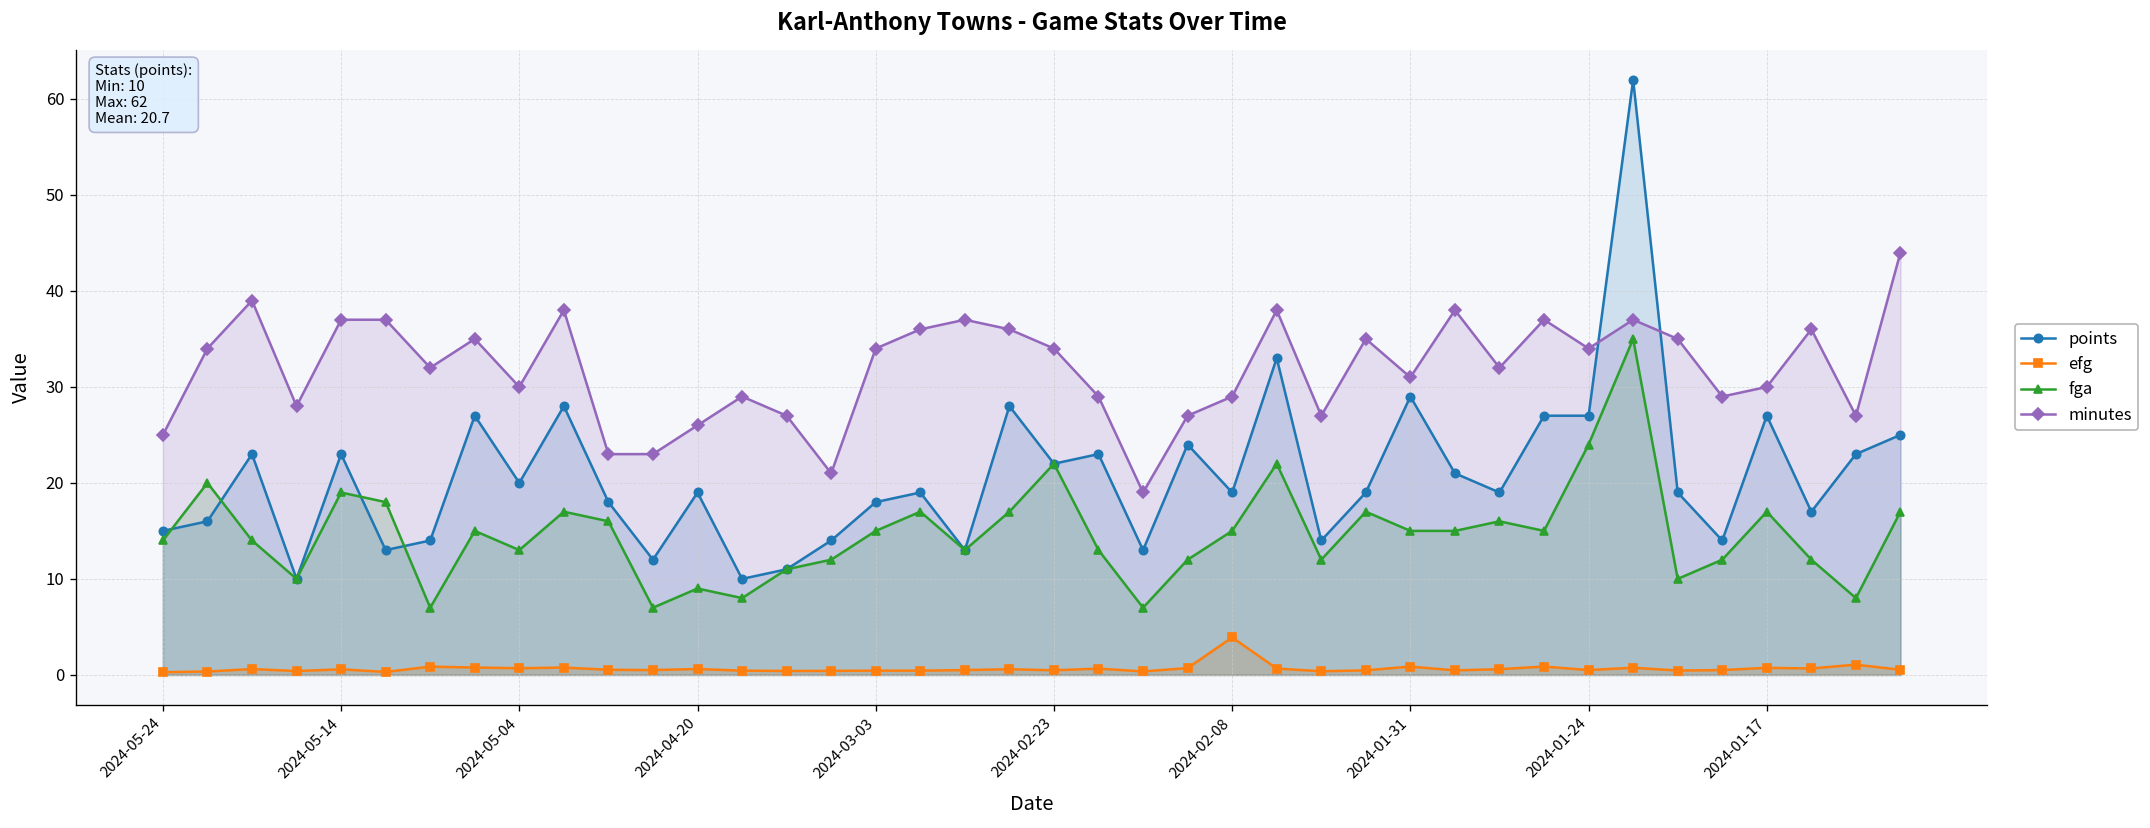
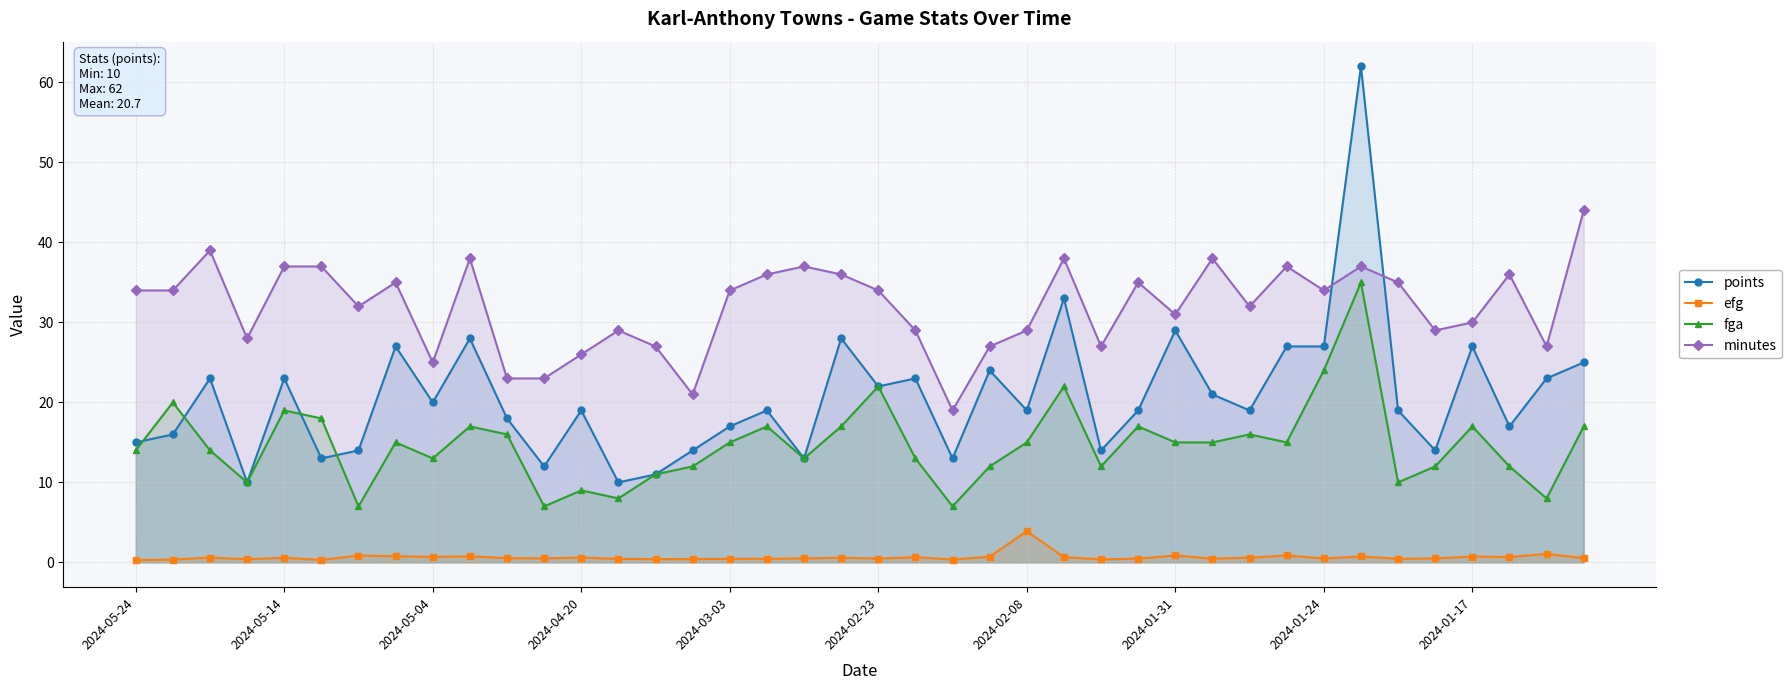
  {
    "points": {
      "2024-05-24": 15,
      "2024-05-14": 23,
      "2024-05-04": 20,
      "2024-04-20": 19,
-     "2024-03-03": 18,
+     "2024-03-03": 17,
      "2024-02-08": 19,
      "2024-01-31": 29,
      "2024-01-24": 27,
      "2024-01-17": 27
    },
    "efg": {
      "2024-05-24": 0,
      "2024-05-14": 1,
      "2024-05-04": 1,
      "2024-04-20": 1,
      "2024-03-03": 0,
      "2024-02-23": 0,
      "2024-02-08": 4,
      "2024-01-31": 1,
      "2024-01-24": 1,
      "2024-01-17": 1
    },
    "fga": {
      "2024-05-24": 14,
      "2024-05-14": 19,
      "2024-05-04": 13,
      "2024-04-20": 9,
      "2024-03-03": 15,
      "2024-02-08": 15,
      "2024-01-31": 15,
      "2024-01-24": 24,
      "2024-01-17": 17
    },
    "minutes": {
-     "2024-05-24": 25,
+     "2024-05-24": 34,
      "2024-05-14": 37,
-     "2024-05-04": 30,
+     "2024-05-04": 25,
      "2024-04-20": 26,
      "2024-03-03": 34,
      "2024-02-23": 34,
      "2024-02-08": 29,
      "2024-01-31": 31,
      "2024-01-24": 34,
      "2024-01-17": 30
    }
  }
